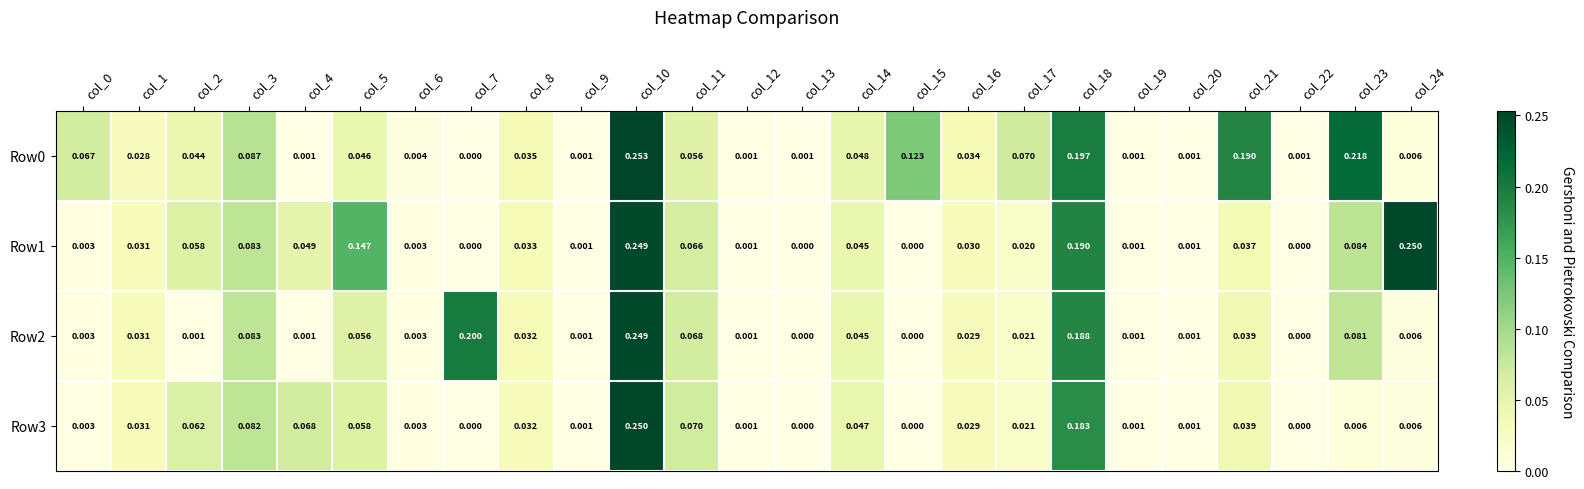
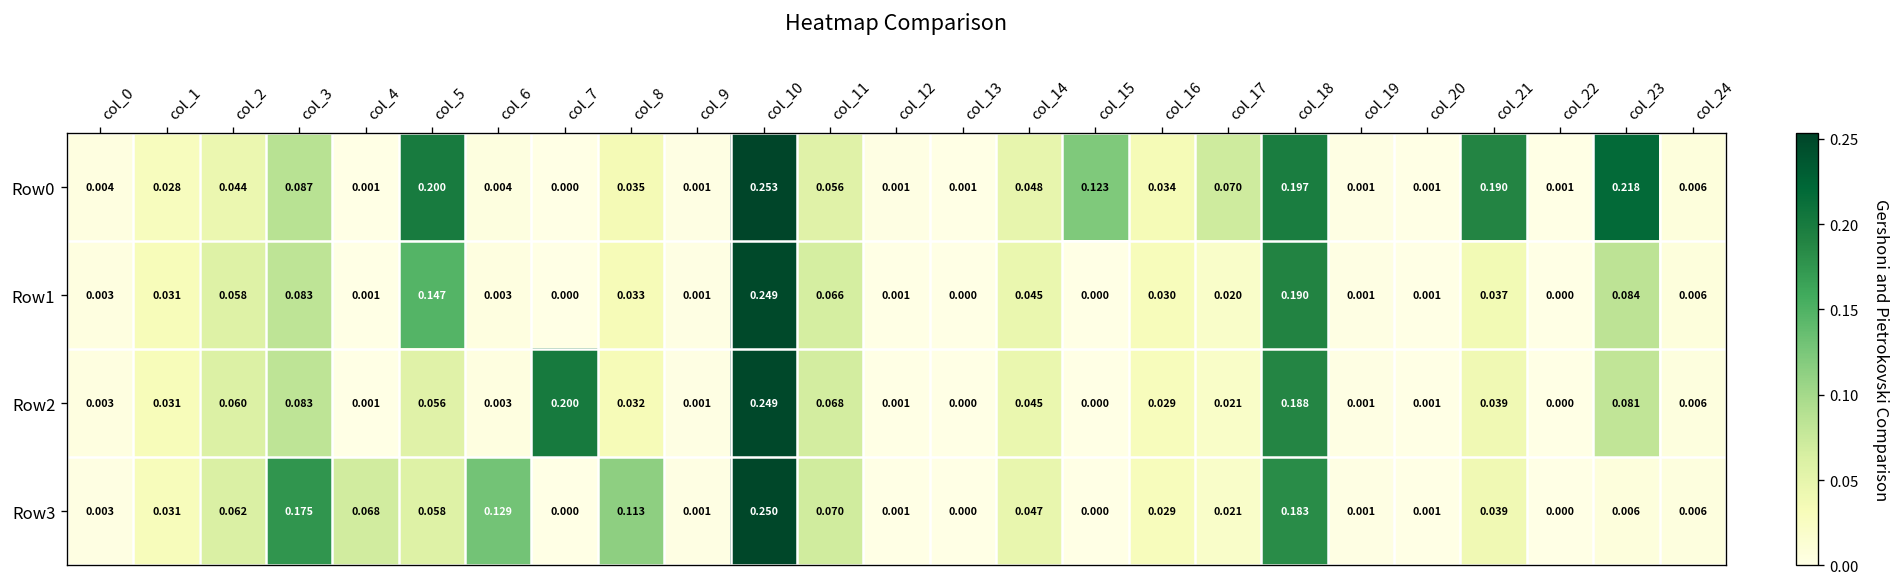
  {
    "Row0": {
-     "col_0": 0.067,
+     "col_0": 0.004,
      "col_1": 0.028,
      "col_2": 0.044,
      "col_3": 0.087,
      "col_4": 0.001,
-     "col_5": 0.046,
+     "col_5": 0.200,
      "col_6": 0.004,
      "col_7": 0.000,
      "col_8": 0.035,
      "col_9": 0.001,
      "col_10": 0.253,
      "col_11": 0.056,
      "col_12": 0.001,
      "col_13": 0.001,
      "col_14": 0.048,
      "col_15": 0.123,
      "col_16": 0.034,
      "col_17": 0.070,
      "col_18": 0.197,
      "col_19": 0.001,
      "col_20": 0.001,
      "col_21": 0.190,
      "col_22": 0.001,
      "col_23": 0.218,
      "col_24": 0.006
    },
    "Row1": {
      "col_0": 0.003,
      "col_1": 0.031,
      "col_2": 0.058,
      "col_3": 0.083,
-     "col_4": 0.049,
+     "col_4": 0.001,
      "col_5": 0.147,
      "col_6": 0.003,
      "col_7": 0.000,
      "col_8": 0.033,
      "col_9": 0.001,
      "col_10": 0.249,
      "col_11": 0.066,
      "col_12": 0.001,
      "col_13": 0.000,
      "col_14": 0.045,
      "col_15": 0.000,
      "col_16": 0.030,
      "col_17": 0.020,
      "col_18": 0.190,
      "col_19": 0.001,
      "col_20": 0.001,
      "col_21": 0.037,
      "col_22": 0.000,
      "col_23": 0.084,
-     "col_24": 0.250
+     "col_24": 0.006
    },
    "Row2": {
      "col_0": 0.003,
      "col_1": 0.031,
-     "col_2": 0.001,
+     "col_2": 0.060,
      "col_3": 0.083,
      "col_4": 0.001,
      "col_5": 0.056,
      "col_6": 0.003,
      "col_7": 0.200,
      "col_8": 0.032,
      "col_9": 0.001,
      "col_10": 0.249,
      "col_11": 0.068,
      "col_12": 0.001,
      "col_13": 0.000,
      "col_14": 0.045,
      "col_15": 0.000,
      "col_16": 0.029,
      "col_17": 0.021,
      "col_18": 0.188,
      "col_19": 0.001,
      "col_20": 0.001,
      "col_21": 0.039,
      "col_22": 0.000,
      "col_23": 0.081,
      "col_24": 0.006
    },
    "Row3": {
      "col_0": 0.003,
      "col_1": 0.031,
      "col_2": 0.062,
-     "col_3": 0.082,
+     "col_3": 0.175,
      "col_4": 0.068,
      "col_5": 0.058,
-     "col_6": 0.003,
+     "col_6": 0.129,
      "col_7": 0.000,
-     "col_8": 0.032,
+     "col_8": 0.113,
      "col_9": 0.001,
      "col_10": 0.250,
      "col_11": 0.070,
      "col_12": 0.001,
      "col_13": 0.000,
      "col_14": 0.047,
      "col_15": 0.000,
      "col_16": 0.029,
      "col_17": 0.021,
      "col_18": 0.183,
      "col_19": 0.001,
      "col_20": 0.001,
      "col_21": 0.039,
      "col_22": 0.000,
      "col_23": 0.006,
      "col_24": 0.006
    }
  }
